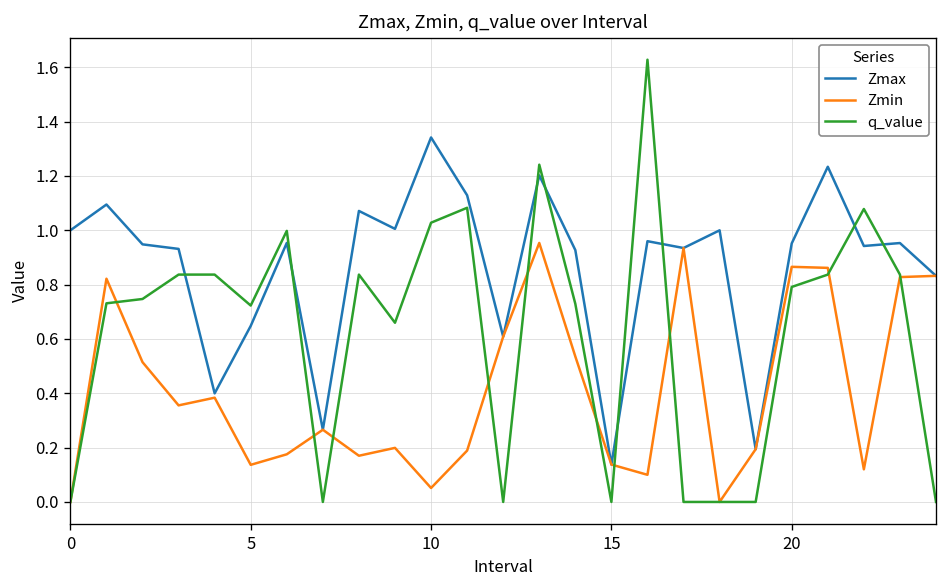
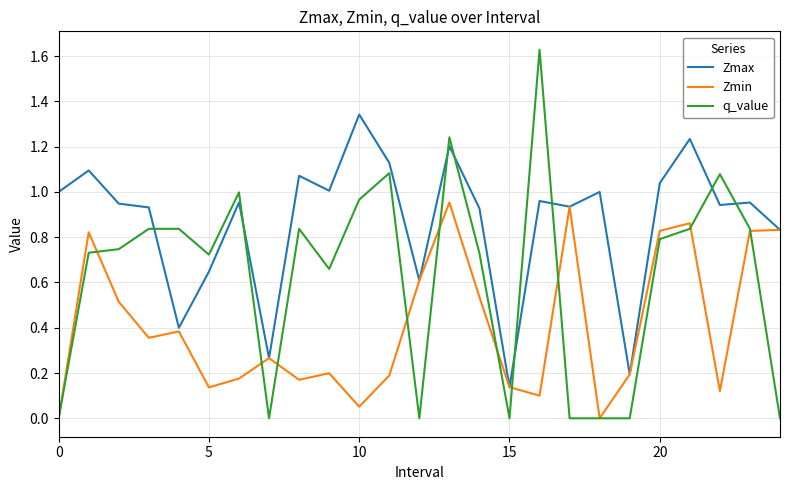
  {
    "Zmax": {
      "0": 1.00,
      "5": 0.65,
      "10": 1.34,
-     "20": 0.95
+     "20": 1.04
    },
    "Zmin": {
      "5": 0.14,
      "10": 0.05,
-     "20": 0.87
+     "20": 0.83
    },
    "q_value": {
      "5": 0.72,
-     "10": 1.03,
+     "10": 0.97,
      "15": 0.00,
      "20": 0.79
    }
  }
